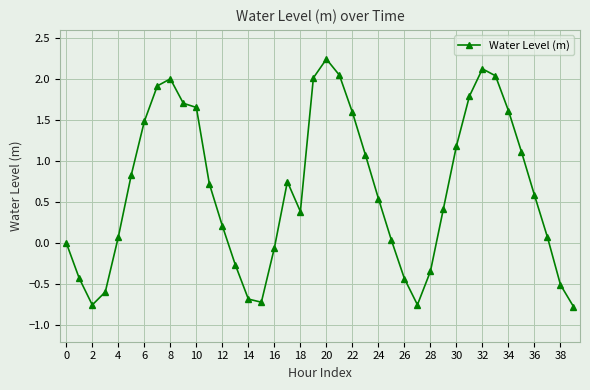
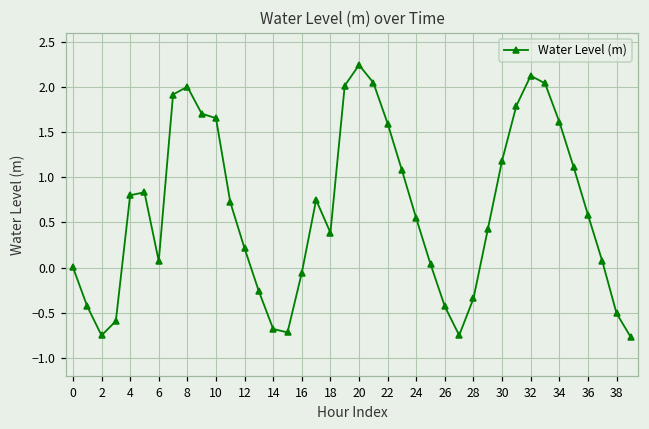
  {
    "0": 0.0,
    "2": -0.8,
-   "4": 0.1,
-   "6": 1.5,
+   "4": 0.8,
+   "6": 0.1,
    "8": 2.0,
    "10": 1.7,
    "12": 0.2,
    "14": -0.7,
    "16": -0.1,
    "18": 0.4,
    "20": 2.2,
    "22": 1.6,
    "24": 0.5,
    "26": -0.4,
    "28": -0.3,
    "30": 1.2,
    "32": 2.1,
    "34": 1.6,
    "36": 0.6,
    "38": -0.5
  }
